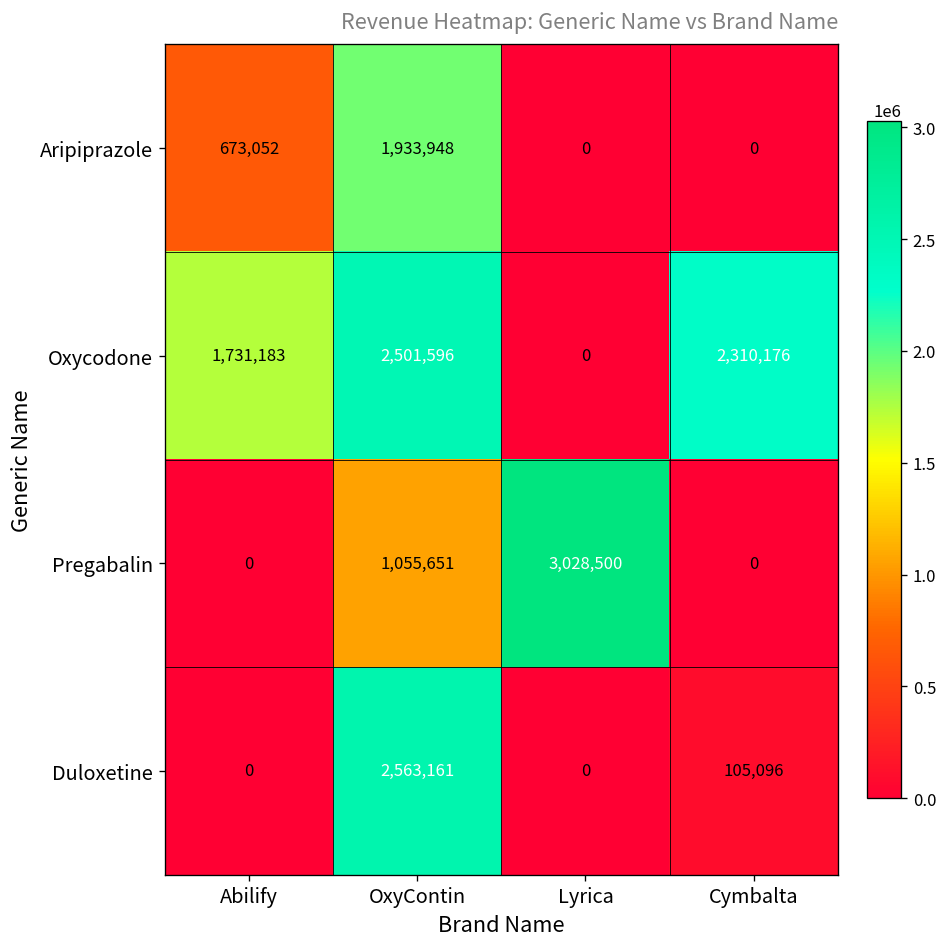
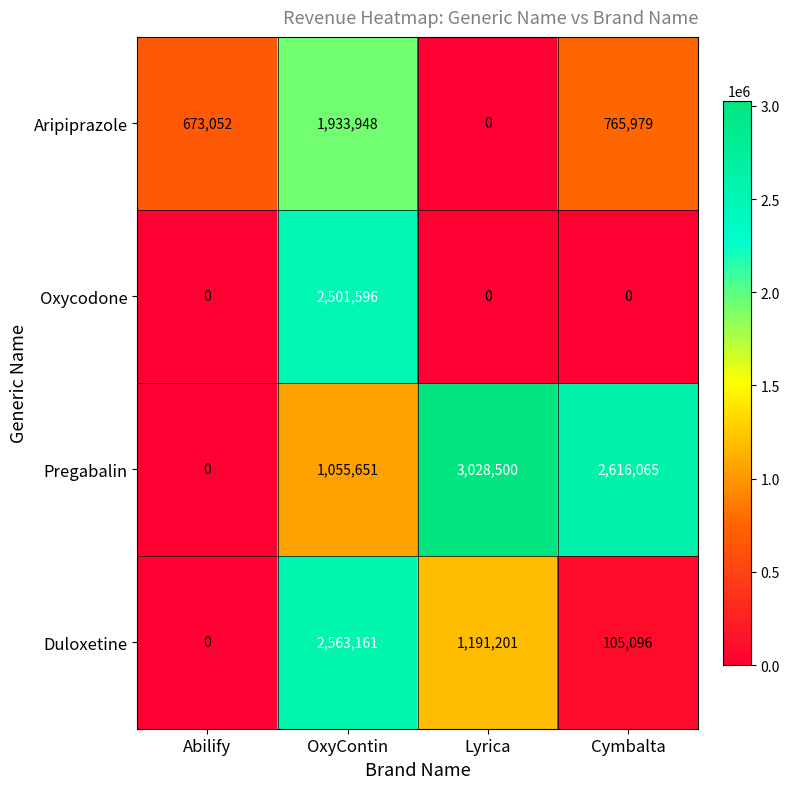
  {
    "Aripiprazole": {
      "Abilify": "673,052",
      "OxyContin": "1,933,948",
      "Lyrica": "0",
-     "Cymbalta": "0"
+     "Cymbalta": "765,979"
    },
    "Oxycodone": {
-     "Abilify": "1,731,183",
+     "Abilify": "0",
      "OxyContin": "2,501,596",
      "Lyrica": "0",
-     "Cymbalta": "2,310,176"
+     "Cymbalta": "0"
    },
    "Pregabalin": {
      "Abilify": "0",
      "OxyContin": "1,055,651",
      "Lyrica": "3,028,500",
-     "Cymbalta": "0"
+     "Cymbalta": "2,616,065"
    },
    "Duloxetine": {
      "Abilify": "0",
      "OxyContin": "2,563,161",
-     "Lyrica": "0",
+     "Lyrica": "1,191,201",
      "Cymbalta": "105,096"
    }
  }
